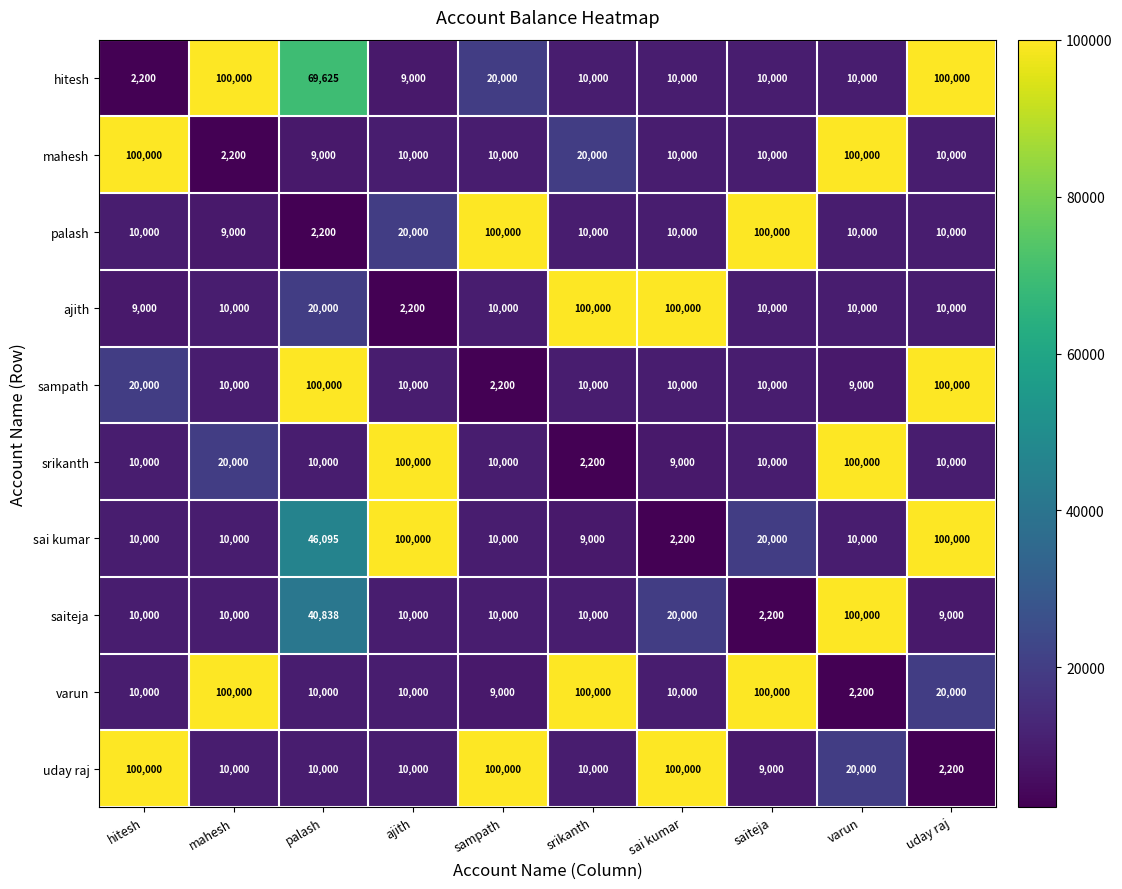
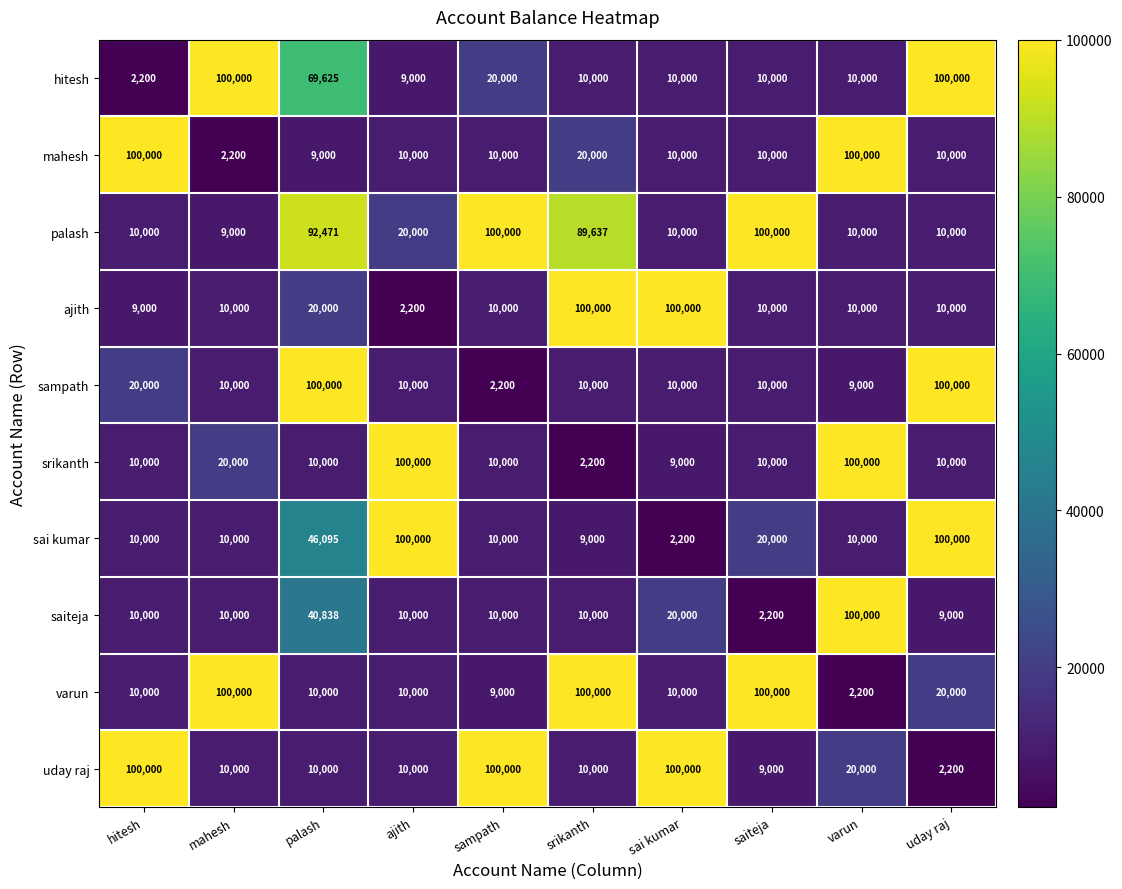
  {
    "hitesh": {
      "hitesh": "2,200",
      "mahesh": "100,000",
      "palash": "69,625",
      "ajith": "9,000",
      "sampath": "20,000",
      "srikanth": "10,000",
      "sai kumar": "10,000",
      "saiteja": "10,000",
      "varun": "10,000",
      "uday raj": "100,000"
    },
    "mahesh": {
      "hitesh": "100,000",
      "mahesh": "2,200",
      "palash": "9,000",
      "ajith": "10,000",
      "sampath": "10,000",
      "srikanth": "20,000",
      "sai kumar": "10,000",
      "saiteja": "10,000",
      "varun": "100,000",
      "uday raj": "10,000"
    },
    "palash": {
      "hitesh": "10,000",
      "mahesh": "9,000",
-     "palash": "2,200",
+     "palash": "92,471",
      "ajith": "20,000",
      "sampath": "100,000",
-     "srikanth": "10,000",
+     "srikanth": "89,637",
      "sai kumar": "10,000",
      "saiteja": "100,000",
      "varun": "10,000",
      "uday raj": "10,000"
    },
    "ajith": {
      "hitesh": "9,000",
      "mahesh": "10,000",
      "palash": "20,000",
      "ajith": "2,200",
      "sampath": "10,000",
      "srikanth": "100,000",
      "sai kumar": "100,000",
      "saiteja": "10,000",
      "varun": "10,000",
      "uday raj": "10,000"
    },
    "sampath": {
      "hitesh": "20,000",
      "mahesh": "10,000",
      "palash": "100,000",
      "ajith": "10,000",
      "sampath": "2,200",
      "srikanth": "10,000",
      "sai kumar": "10,000",
      "saiteja": "10,000",
      "varun": "9,000",
      "uday raj": "100,000"
    },
    "srikanth": {
      "hitesh": "10,000",
      "mahesh": "20,000",
      "palash": "10,000",
      "ajith": "100,000",
      "sampath": "10,000",
      "srikanth": "2,200",
      "sai kumar": "9,000",
      "saiteja": "10,000",
      "varun": "100,000",
      "uday raj": "10,000"
    },
    "sai kumar": {
      "hitesh": "10,000",
      "mahesh": "10,000",
      "palash": "46,095",
      "ajith": "100,000",
      "sampath": "10,000",
      "srikanth": "9,000",
      "sai kumar": "2,200",
      "saiteja": "20,000",
      "varun": "10,000",
      "uday raj": "100,000"
    },
    "saiteja": {
      "hitesh": "10,000",
      "mahesh": "10,000",
      "palash": "40,838",
      "ajith": "10,000",
      "sampath": "10,000",
      "srikanth": "10,000",
      "sai kumar": "20,000",
      "saiteja": "2,200",
      "varun": "100,000",
      "uday raj": "9,000"
    },
    "varun": {
      "hitesh": "10,000",
      "mahesh": "100,000",
      "palash": "10,000",
      "ajith": "10,000",
      "sampath": "9,000",
      "srikanth": "100,000",
      "sai kumar": "10,000",
      "saiteja": "100,000",
      "varun": "2,200",
      "uday raj": "20,000"
    },
    "uday raj": {
      "hitesh": "100,000",
      "mahesh": "10,000",
      "palash": "10,000",
      "ajith": "10,000",
      "sampath": "100,000",
      "srikanth": "10,000",
      "sai kumar": "100,000",
      "saiteja": "9,000",
      "varun": "20,000",
      "uday raj": "2,200"
    }
  }
